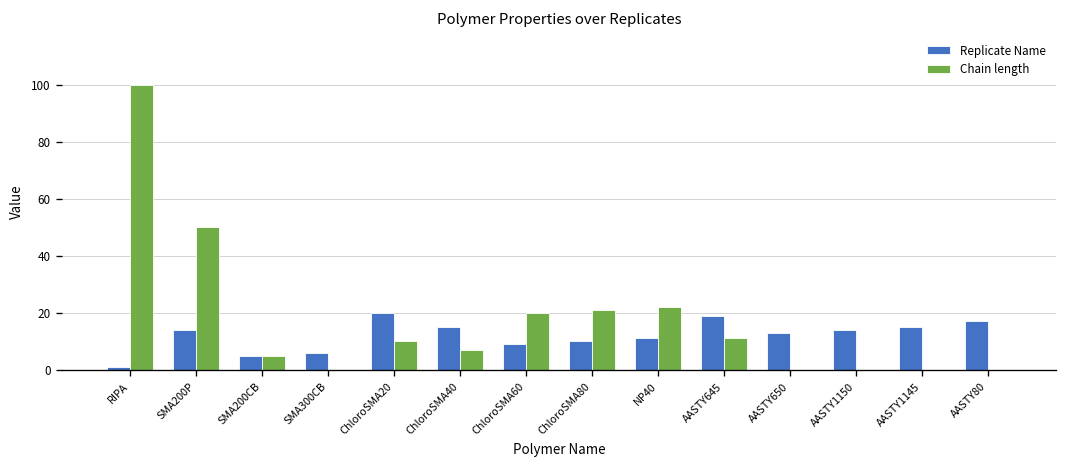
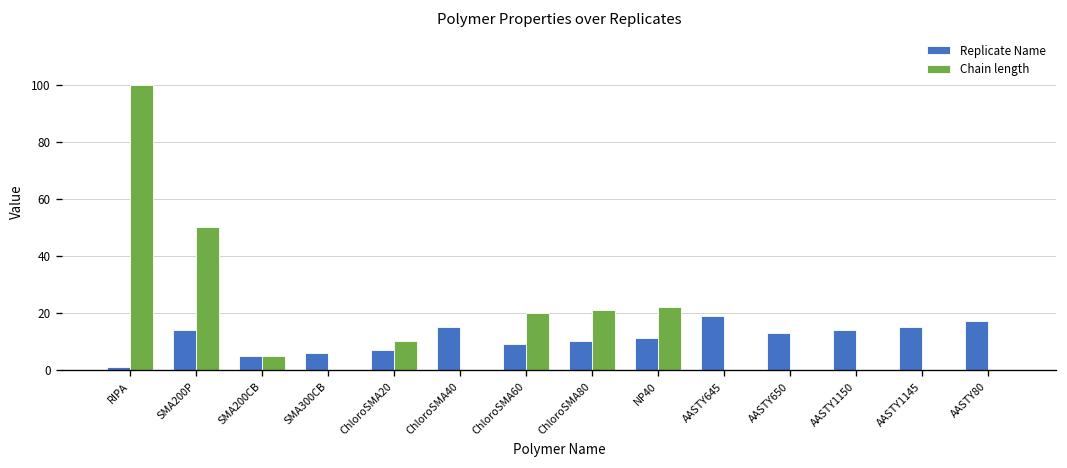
  {
    "Replicate Name": {
      "SMA200P": 14,
      "SMA200CB": 5,
      "SMA300CB": 6,
-     "ChloroSMA20": 20,
+     "ChloroSMA20": 7,
      "ChloroSMA40": 15,
      "ChloroSMA60": 9,
      "ChloroSMA80": 10,
      "NP40": 11,
      "AASTY645": 19,
      "AASTY650": 13,
      "AASTY1150": 14,
      "AASTY1145": 15,
      "AASTY80": 17
    },
    "Chain length": {
      "RIPA": 100,
      "SMA200P": 50,
      "SMA200CB": 5,
      "SMA300CB": 0,
      "ChloroSMA20": 10,
-     "ChloroSMA40": 7,
+     "ChloroSMA40": 0,
      "ChloroSMA60": 20,
      "ChloroSMA80": 21,
      "NP40": 22,
-     "AASTY645": 11,
+     "AASTY645": 0,
      "AASTY650": 0,
      "AASTY1150": 0,
      "AASTY1145": 0,
      "AASTY80": 0
    }
  }
